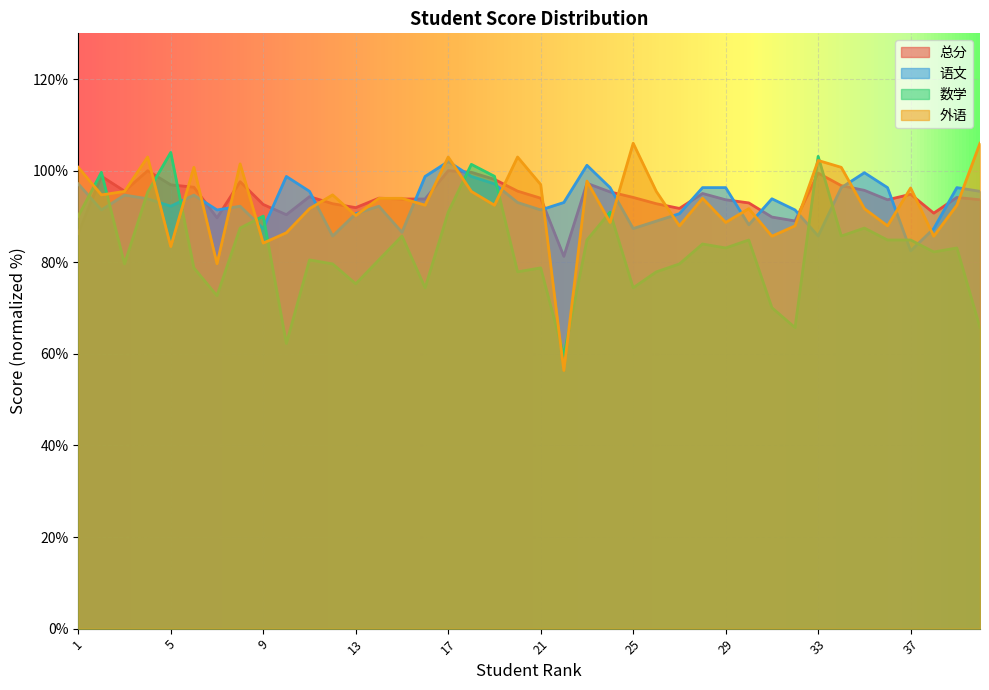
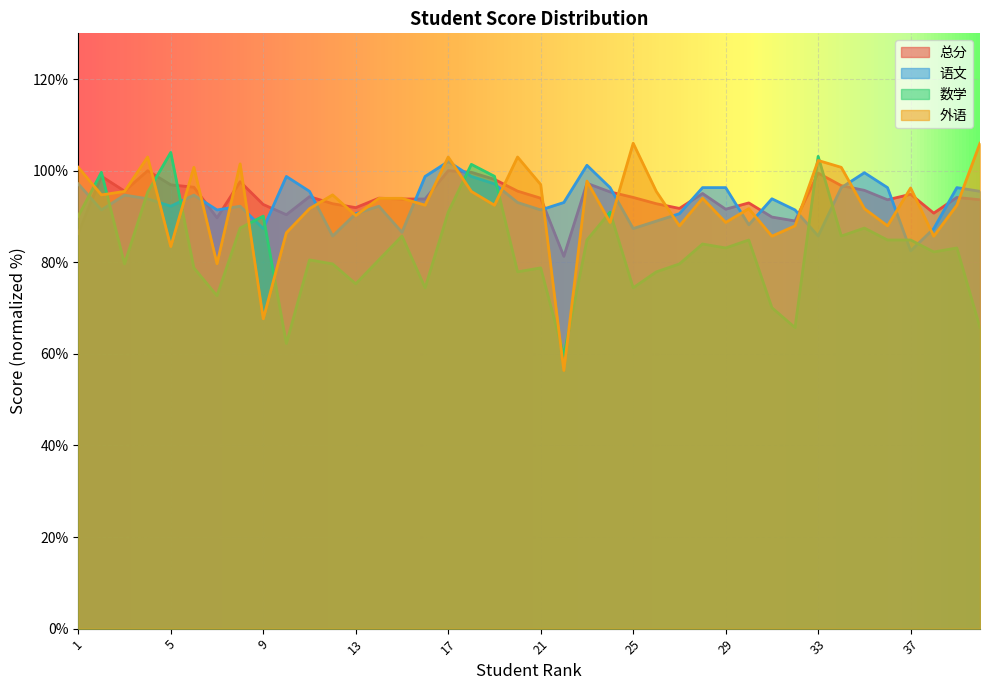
  {
    "总分": {
      "1": "86%",
      "5": "97%",
      "9": "93%",
      "13": "92%",
      "17": "100%",
      "21": "94%",
      "25": "94%",
-     "29": "94%",
+     "29": "92%",
      "33": "99%",
      "37": "95%"
    },
    "语文": {
      "1": "97%",
      "5": "92%",
      "9": "87%",
      "17": "102%",
      "21": "91%",
      "25": "87%",
      "29": "96%",
      "33": "86%",
      "37": "82%"
    },
    "数学": {
      "1": "90%",
      "5": "104%",
      "9": "90%",
      "13": "75%",
      "17": "91%",
      "21": "79%",
      "25": "74%",
      "29": "83%",
      "33": "103%",
      "37": "85%"
    },
    "外语": {
      "1": "101%",
      "5": "83%",
-     "9": "84%",
+     "9": "68%",
      "17": "103%",
      "21": "97%",
      "25": "106%",
      "29": "89%",
      "33": "102%",
      "37": "96%"
    }
  }
